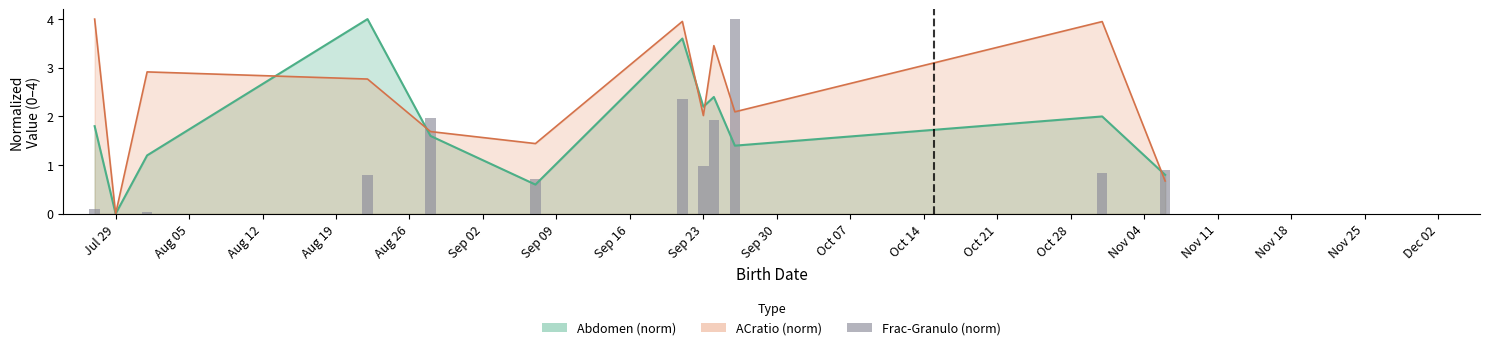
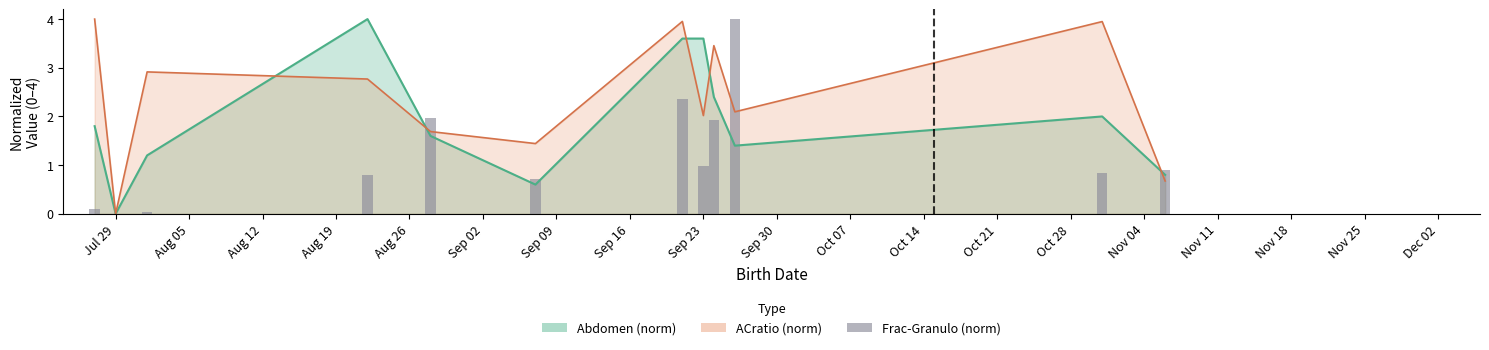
  {
    "Abdomen (norm)": {
-     "Sep 23": 2.2
+     "Sep 23": 3.6
    },
    "ACratio (norm)": {
      "Sep 23": 2.0
    }
  }
